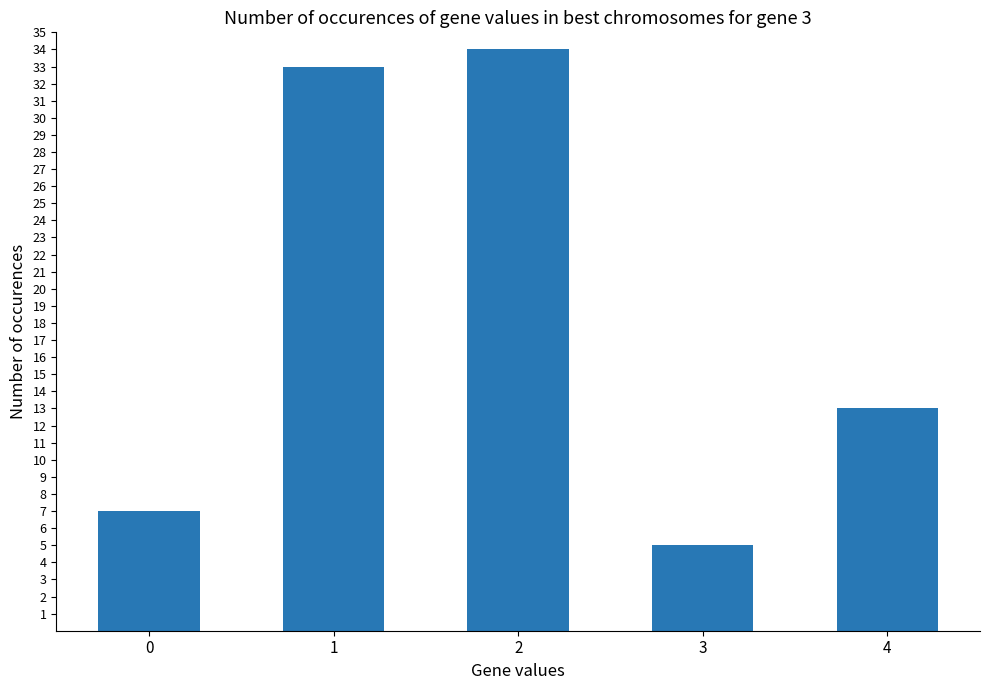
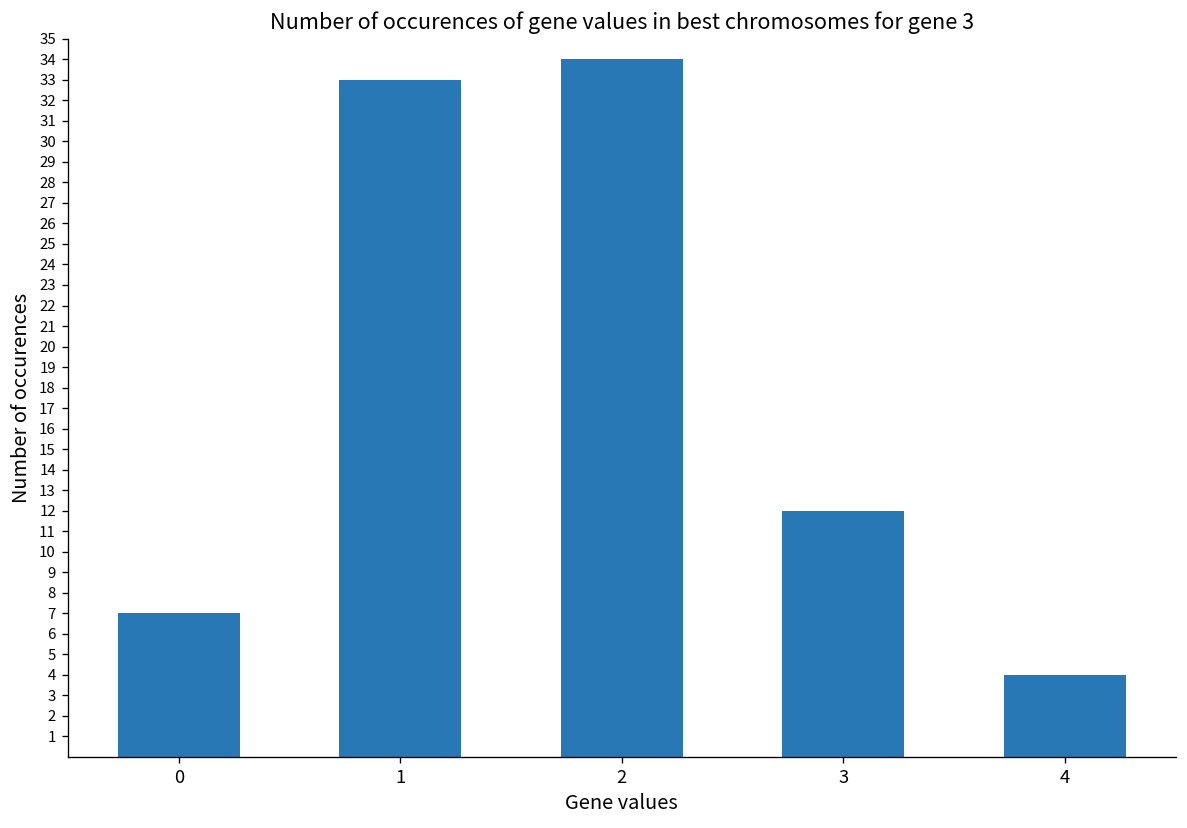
  {
    "0": 7,
    "1": 33,
    "2": 34,
-   "3": 5,
-   "4": 13
+   "3": 12,
+   "4": 4
  }
